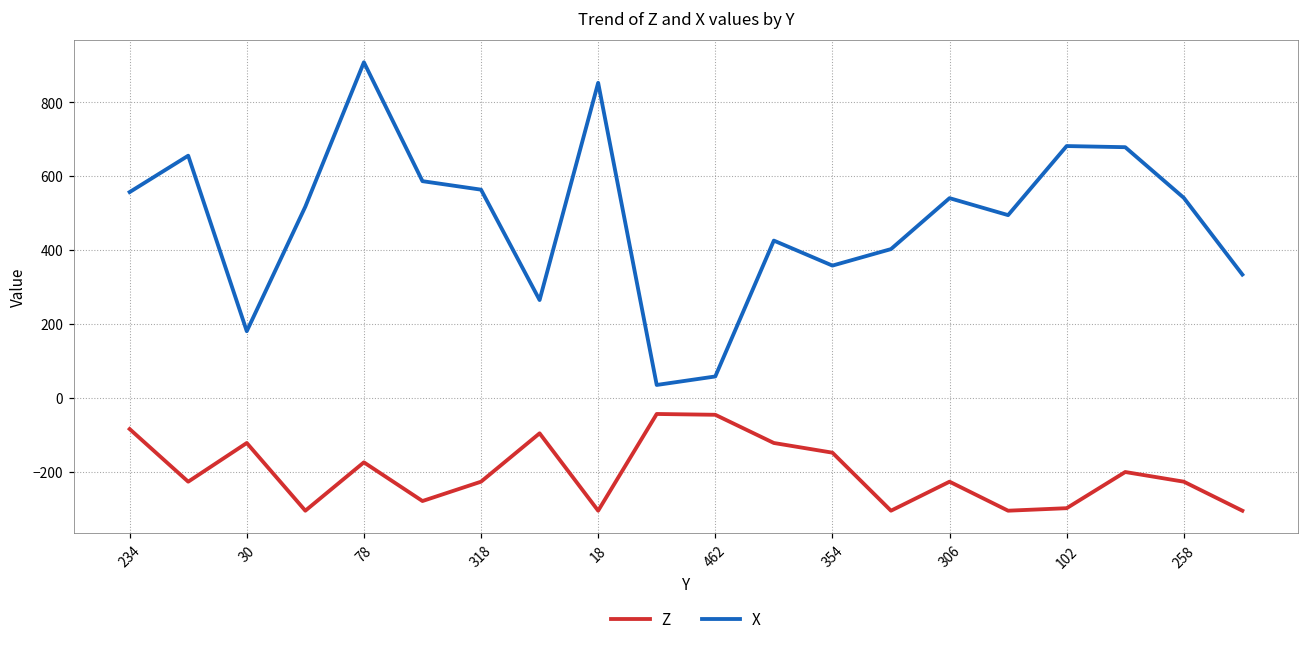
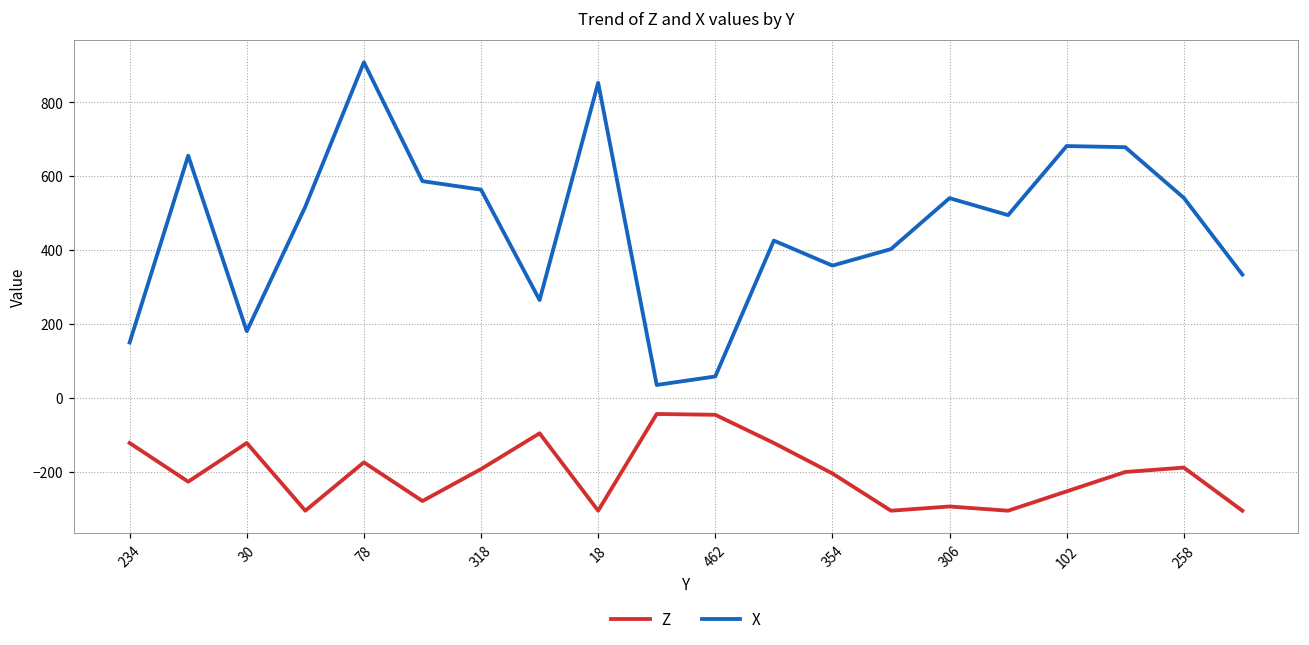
  {
    "Z": {
-     "234": -80,
+     "234": -120,
      "30": -120,
      "78": -180,
-     "318": -230,
+     "318": -190,
      "18": -310,
      "462": -50,
-     "354": -150,
-     "306": -230,
-     "102": -300,
-     "258": -230
+     "354": -210,
+     "306": -290,
+     "102": -250,
+     "258": -190
    },
    "X": {
-     "234": 560,
+     "234": 150,
      "30": 180,
      "78": 910,
      "318": 560,
      "18": 850,
      "462": 60,
      "354": 360,
      "306": 540,
      "102": 680,
      "258": 540
    }
  }
